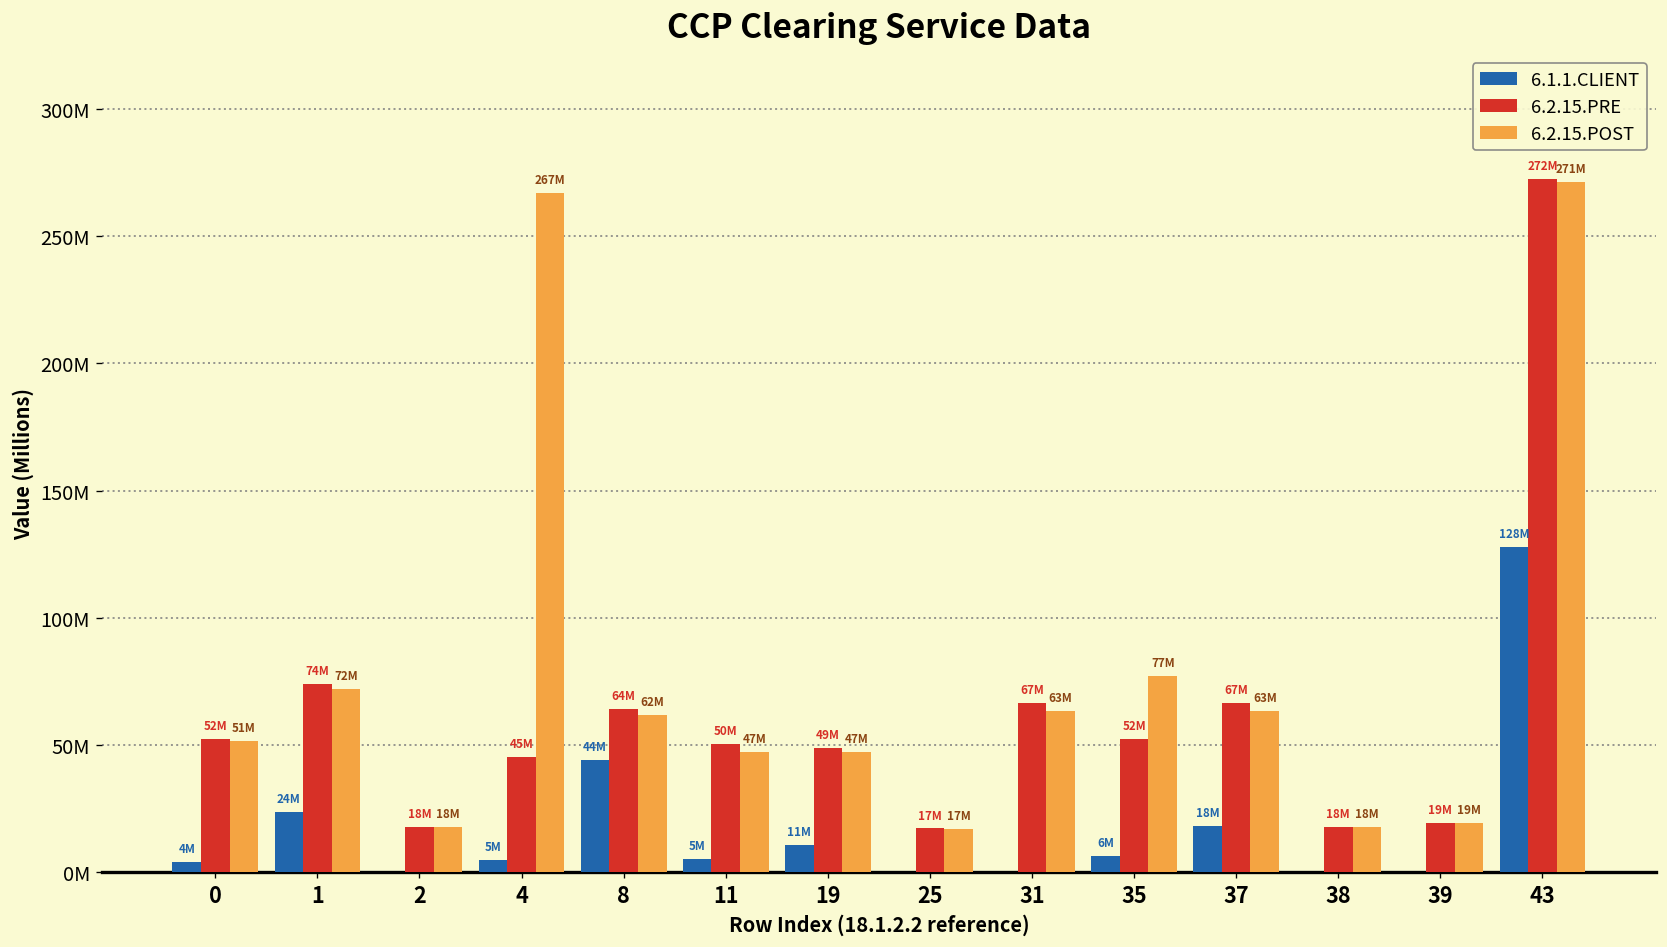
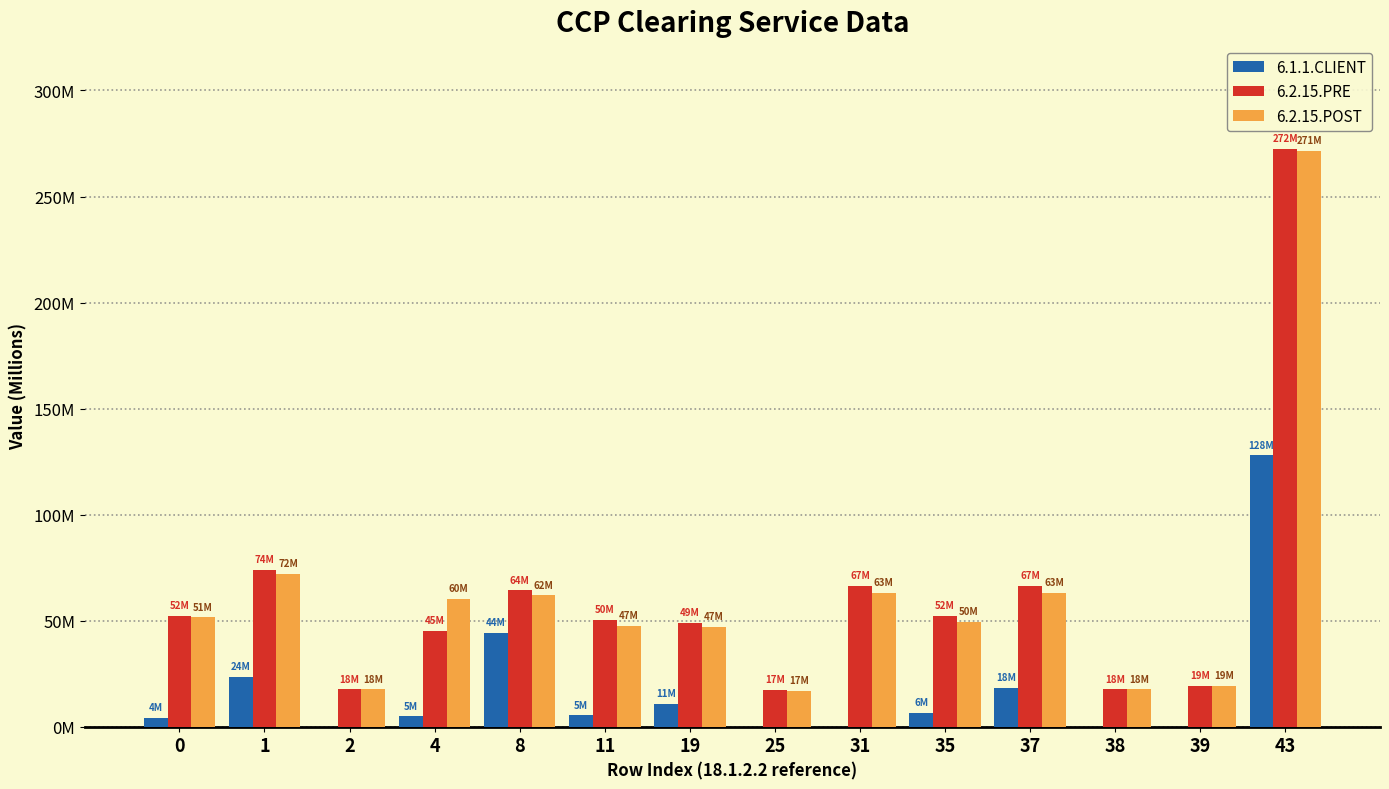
  {
    "6.1.1.CLIENT": {
      "0": "4M",
      "1": "24M",
      "4": "5M",
      "8": "44M",
      "11": "5M",
      "19": "11M",
      "35": "6M",
      "37": "18M",
      "43": "128M"
    },
    "6.2.15.PRE": {
      "0": "52M",
      "1": "74M",
      "2": "18M",
      "4": "45M",
      "8": "64M",
      "11": "50M",
      "19": "49M",
      "25": "17M",
      "31": "67M",
      "35": "52M",
      "37": "67M",
      "38": "18M",
      "39": "19M",
      "43": "272M"
    },
    "6.2.15.POST": {
      "0": "51M",
      "1": "72M",
      "2": "18M",
-     "4": "267M",
+     "4": "60M",
      "8": "62M",
      "11": "47M",
      "19": "47M",
      "25": "17M",
      "31": "63M",
-     "35": "77M",
+     "35": "50M",
      "37": "63M",
      "38": "18M",
      "39": "19M",
      "43": "271M"
    }
  }
